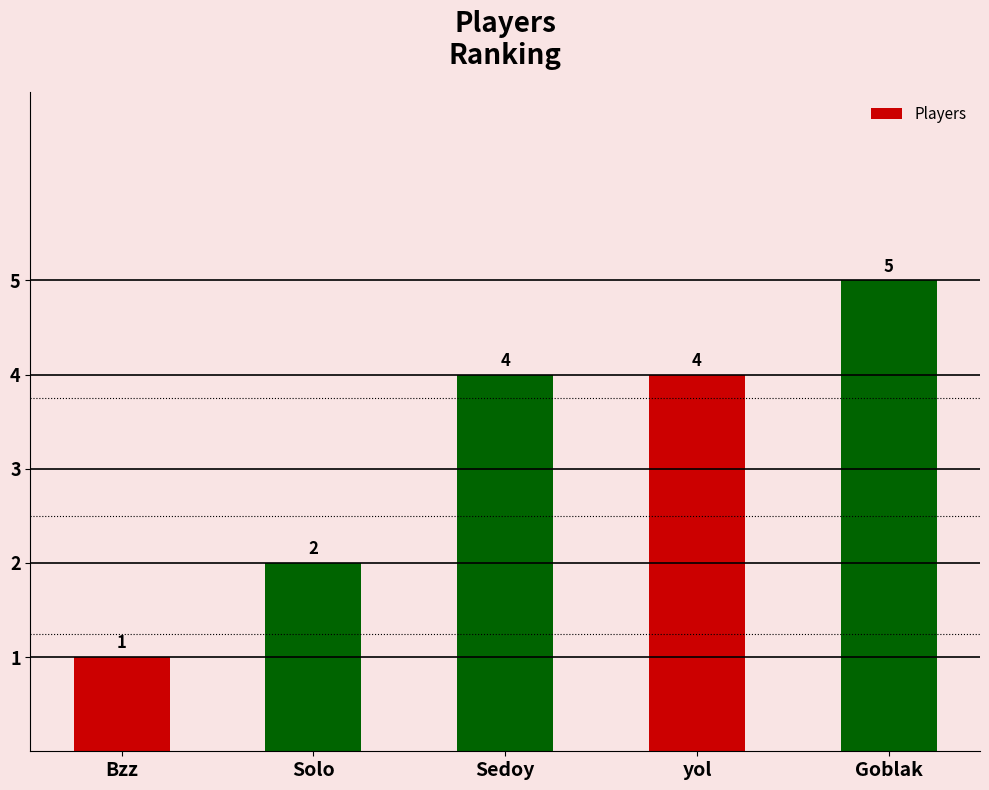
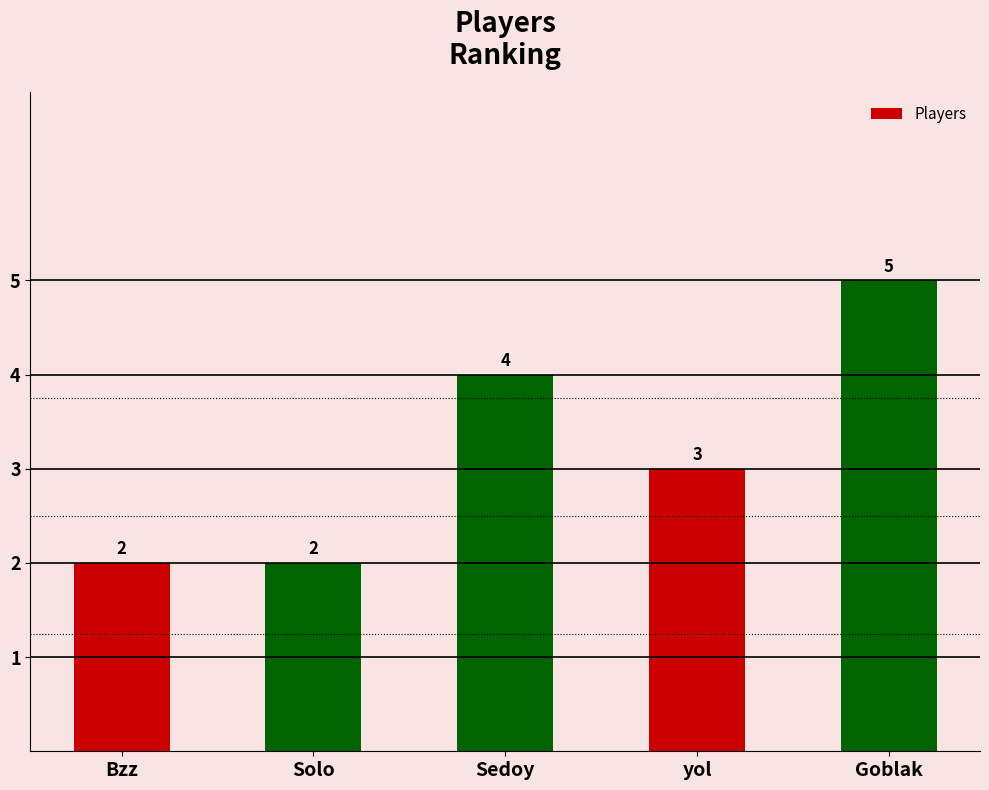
  {
-   "Bzz": 1,
+   "Bzz": 2,
    "Solo": 2,
    "Sedoy": 4,
-   "yol": 4,
+   "yol": 3,
    "Goblak": 5
  }
